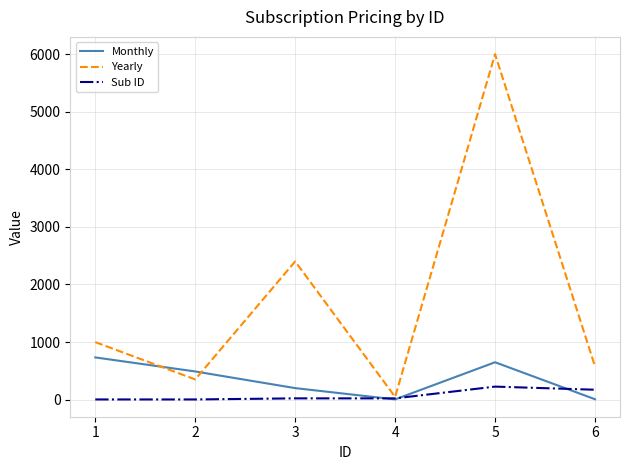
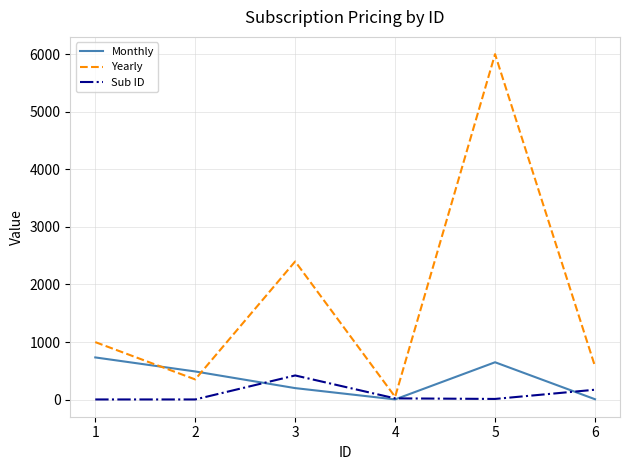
  {
    "Monthly": {
      "1": 700,
      "2": 500,
      "3": 200,
      "5": 600,
      "6": 0
    },
    "Yearly": {
      "1": 1000,
      "2": 400,
      "3": 2400,
      "5": 6000,
      "6": 600
    },
    "Sub ID": {
      "1": 0,
      "2": 0,
-     "3": 0,
-     "5": 200,
+     "3": 400,
+     "5": 0,
      "6": 200
    }
  }
